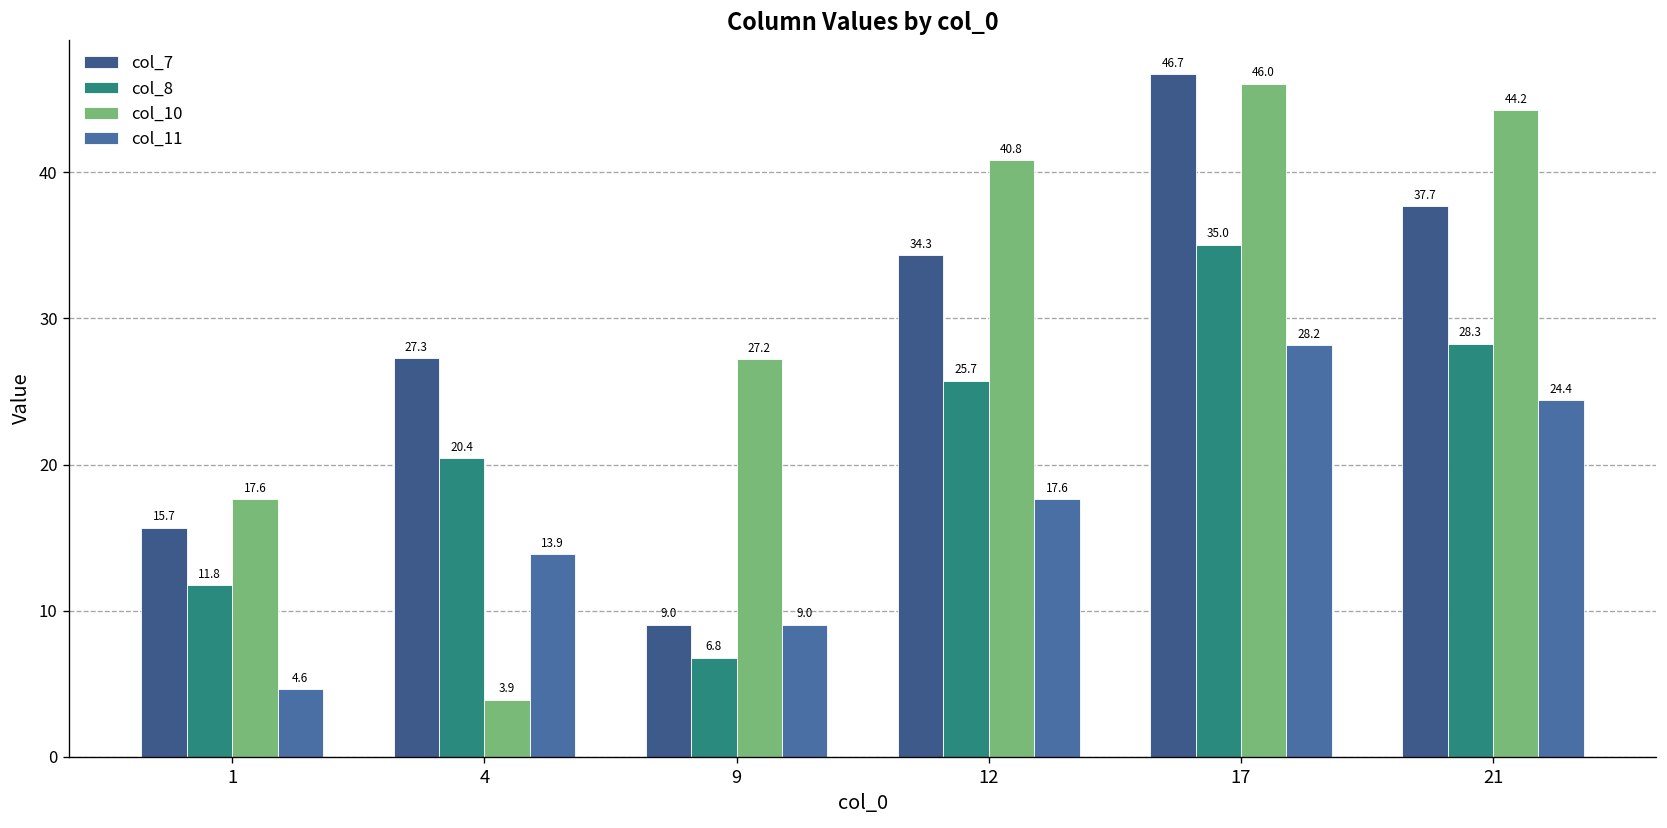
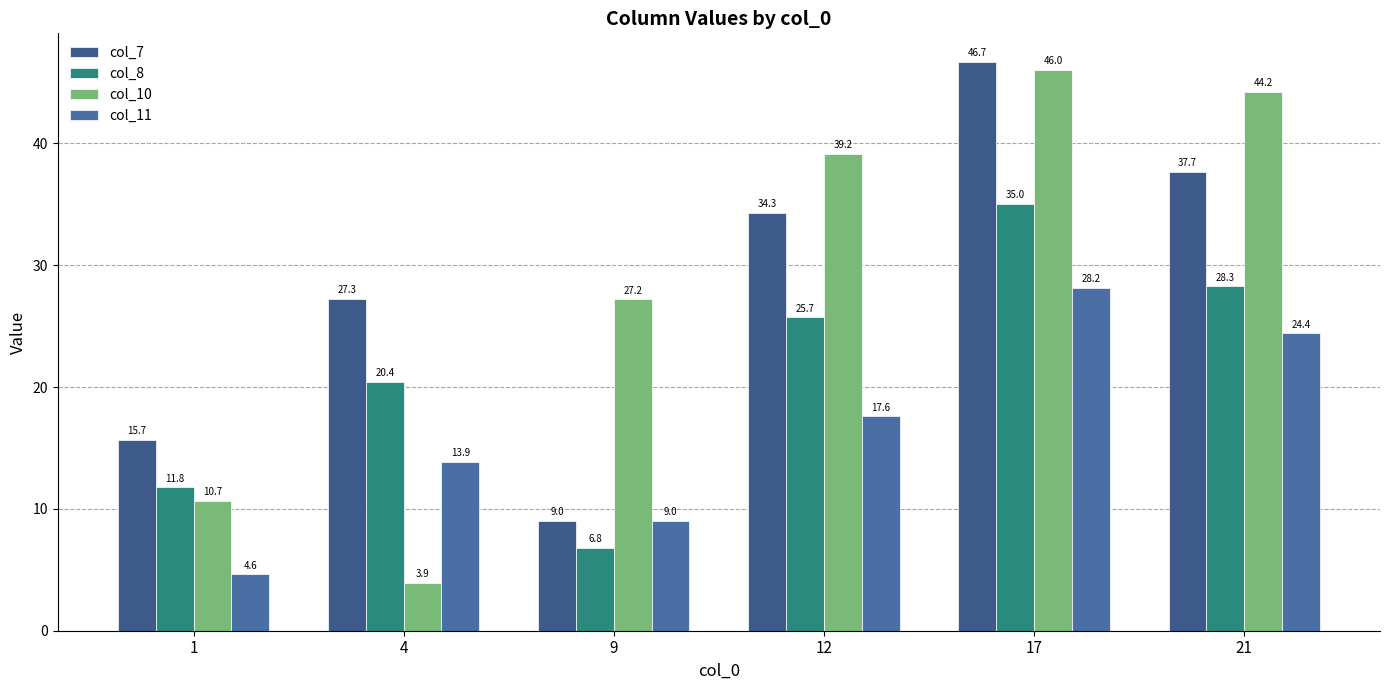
  {
    "col_10": {
-     "1": 17.6,
+     "1": 10.7,
      "4": 3.9,
      "9": 27.2,
-     "12": 40.8,
+     "12": 39.2,
      "17": 46.0,
      "21": 44.2
    }
  }
